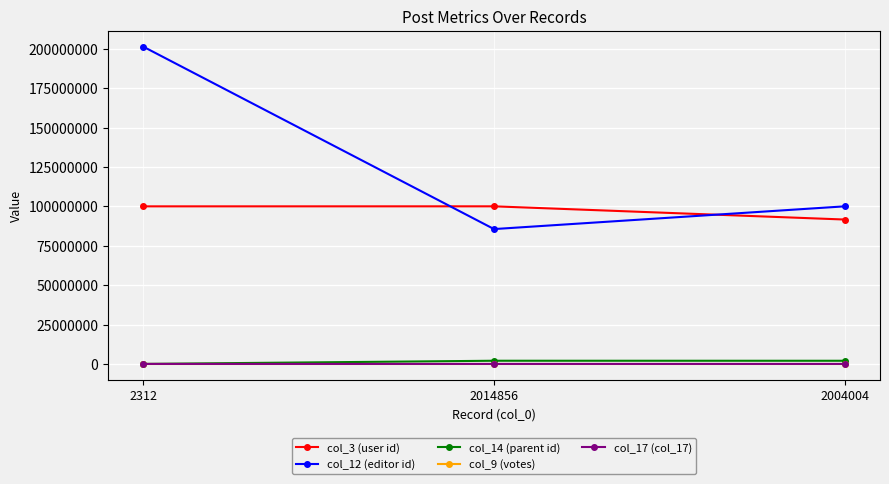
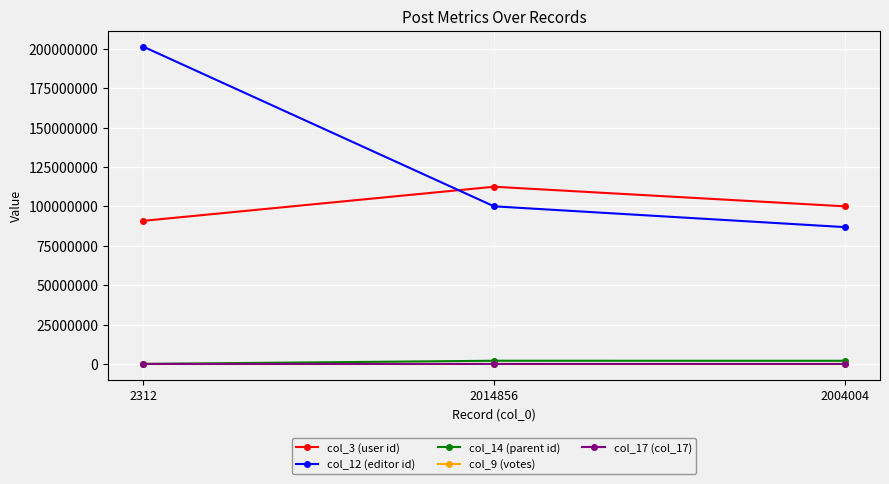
  {
    "col_3 (user id)": {
-     "2312": 100000000,
-     "2014856": 100000000,
-     "2004004": 92000000
+     "2312": 91000000,
+     "2014856": 112000000,
+     "2004004": 100000000
    },
    "col_12 (editor id)": {
      "2312": 201000000,
-     "2014856": 86000000,
-     "2004004": 100000000
+     "2014856": 100000000,
+     "2004004": 87000000
    },
    "col_14 (parent id)": {
      "2014856": 2000000,
      "2004004": 2000000
    },
    "col_17 (col_17)": {
      "2014856": 0,
      "2004004": 0
    }
  }
